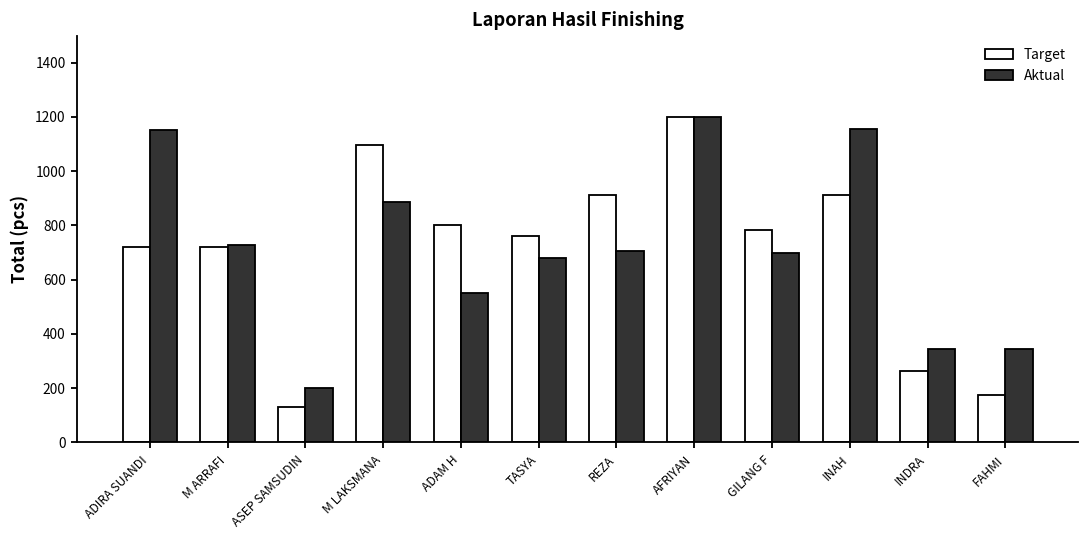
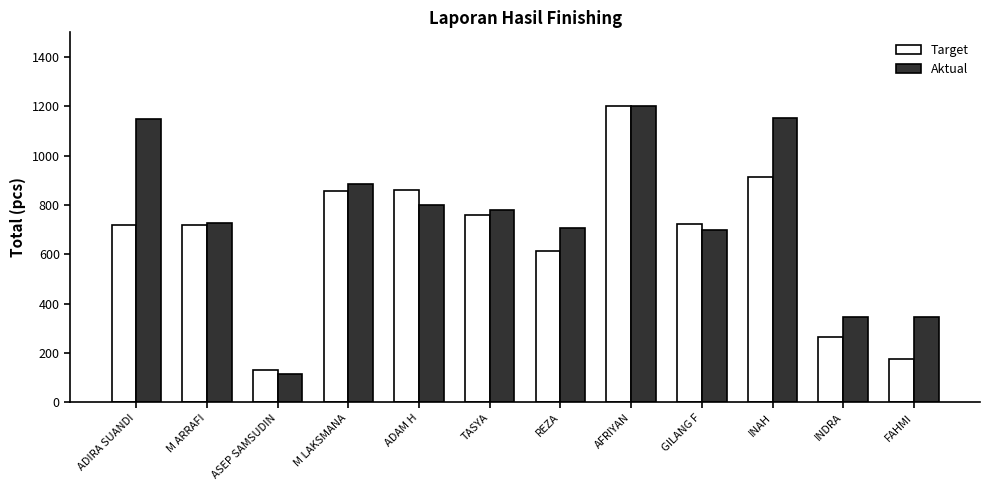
  {
    "Target": {
      "ADIRA SUANDI": 720,
      "M ARRAFI": 720,
      "ASEP SAMSUDIN": 130,
-     "M LAKSMANA": 1100,
-     "ADAM H": 800,
+     "M LAKSMANA": 860,
+     "ADAM H": 860,
      "TASYA": 760,
-     "REZA": 910,
+     "REZA": 610,
      "AFRIYAN": 1200,
-     "GILANG F": 780,
+     "GILANG F": 720,
      "INAH": 910,
      "INDRA": 260,
      "FAHMI": 180
    },
    "Aktual": {
      "ADIRA SUANDI": 1150,
      "M ARRAFI": 730,
-     "ASEP SAMSUDIN": 200,
+     "ASEP SAMSUDIN": 110,
      "M LAKSMANA": 890,
-     "ADAM H": 550,
-     "TASYA": 680,
+     "ADAM H": 800,
+     "TASYA": 780,
      "REZA": 710,
      "AFRIYAN": 1200,
      "GILANG F": 700,
      "INAH": 1150,
      "INDRA": 340,
      "FAHMI": 340
    }
  }
